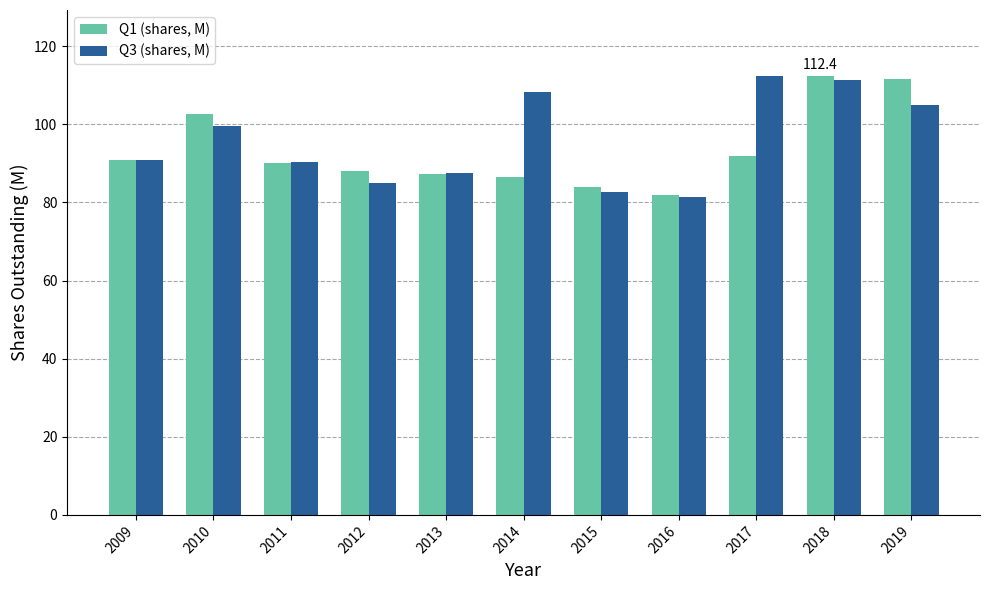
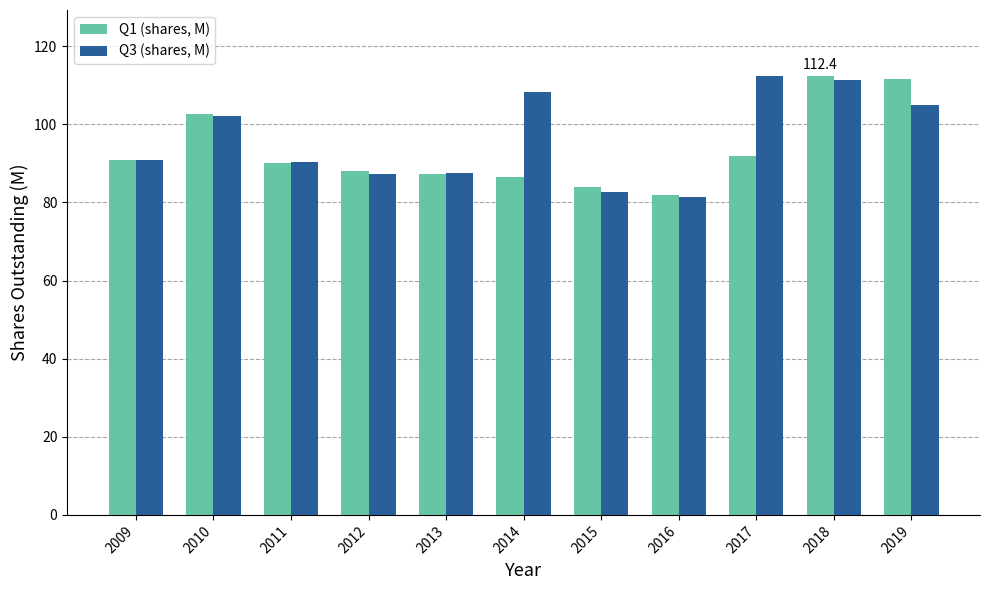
  {
    "Q1 (shares, M)": {
      "2018": 112.4
    },
    "Q3 (shares, M)": {
      "2009": 91,
-     "2010": 100,
+     "2010": 102,
      "2011": 90,
-     "2012": 85,
+     "2012": 87,
      "2013": 88,
      "2014": 108,
      "2015": 83,
      "2016": 81,
      "2017": 112,
      "2018": 111,
      "2019": 105
    }
  }
